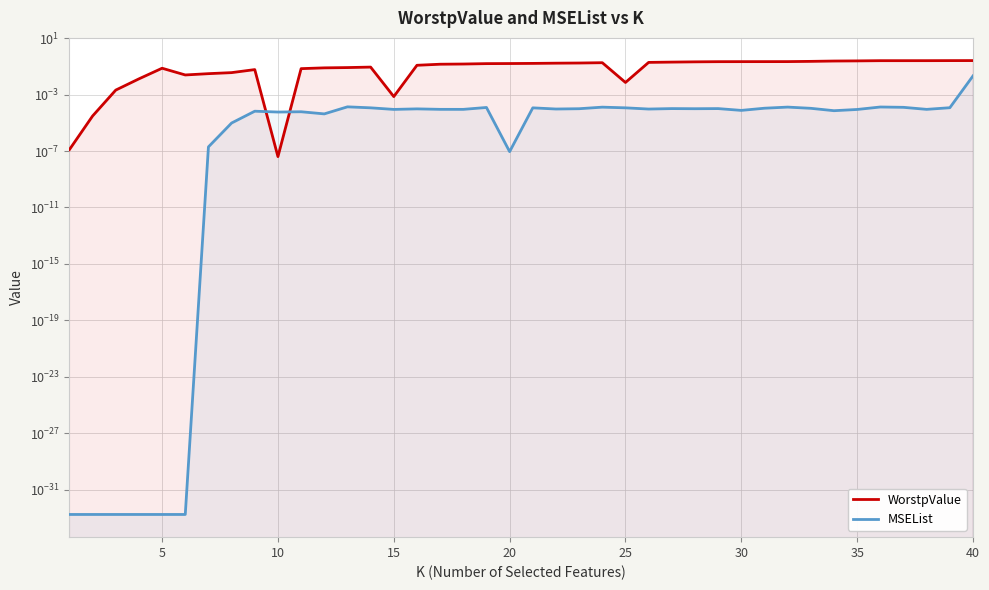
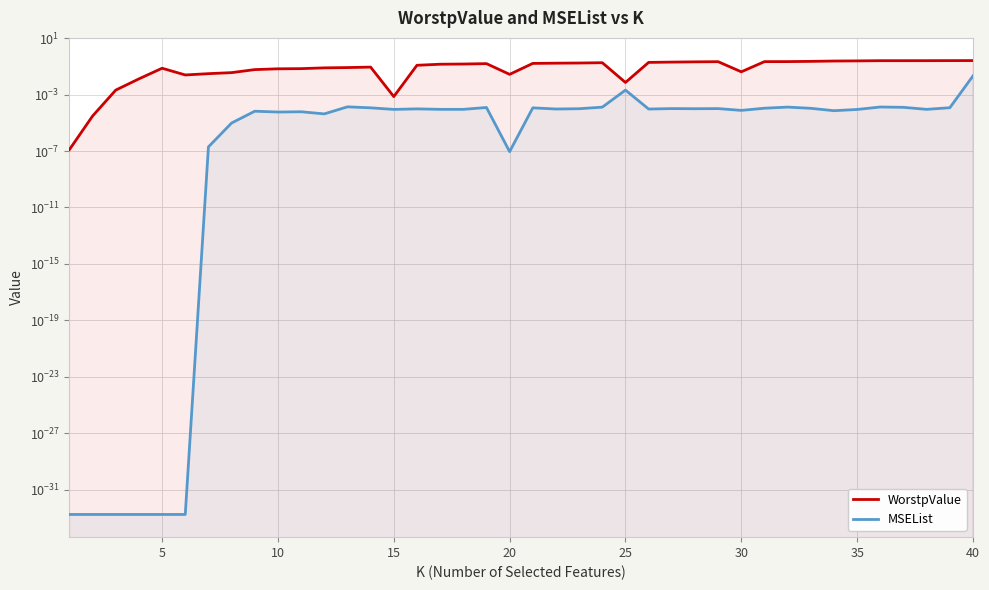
  {
    "WorstpValue": {
      "5": 0.1,
-     "10": 0.00000004,
+     "10": 0.1,
      "15": 0.001,
-     "20": 0.2,
+     "20": 0.03,
      "25": 0.01,
-     "30": 0.2,
+     "30": 0.04,
      "35": 0.2,
      "40": 0.3
    },
    "MSEList": {
      "5": 0.000000000000,
      "10": 0.00006,
      "15": 0.0001,
      "20": 0.0000001,
-     "25": 0.0001,
+     "25": 0.002,
      "30": 0.0001,
      "35": 0.0001,
      "40": 0.02
    }
  }
